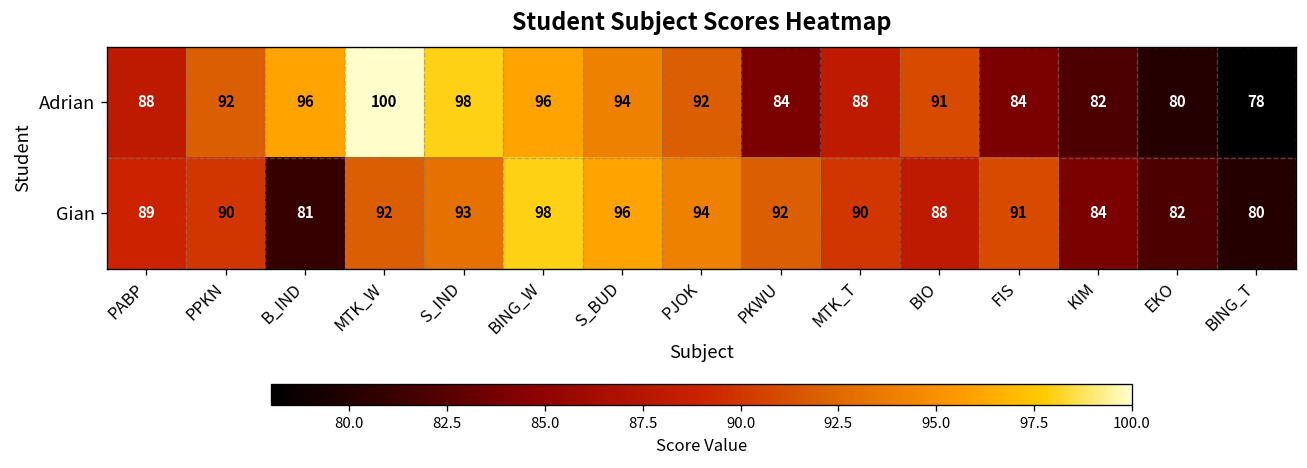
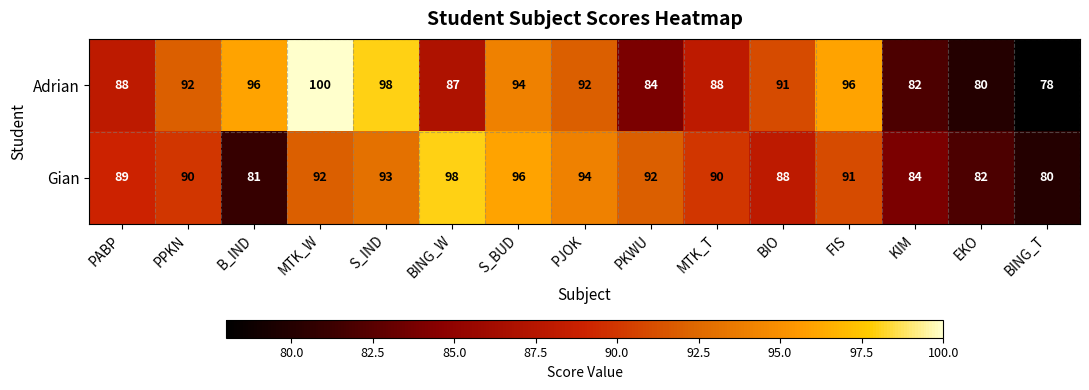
  {
    "Adrian": {
      "PABP": 88,
      "PPKN": 92,
      "B_IND": 96,
      "MTK_W": 100,
      "S_IND": 98,
-     "BING_W": 96,
+     "BING_W": 87,
      "S_BUD": 94,
      "PJOK": 92,
      "PKWU": 84,
      "MTK_T": 88,
      "BIO": 91,
-     "FIS": 84,
+     "FIS": 96,
      "KIM": 82,
      "EKO": 80,
      "BING_T": 78
    },
    "Gian": {
      "PABP": 89,
      "PPKN": 90,
      "B_IND": 81,
      "MTK_W": 92,
      "S_IND": 93,
      "BING_W": 98,
      "S_BUD": 96,
      "PJOK": 94,
      "PKWU": 92,
      "MTK_T": 90,
      "BIO": 88,
      "FIS": 91,
      "KIM": 84,
      "EKO": 82,
      "BING_T": 80
    }
  }
